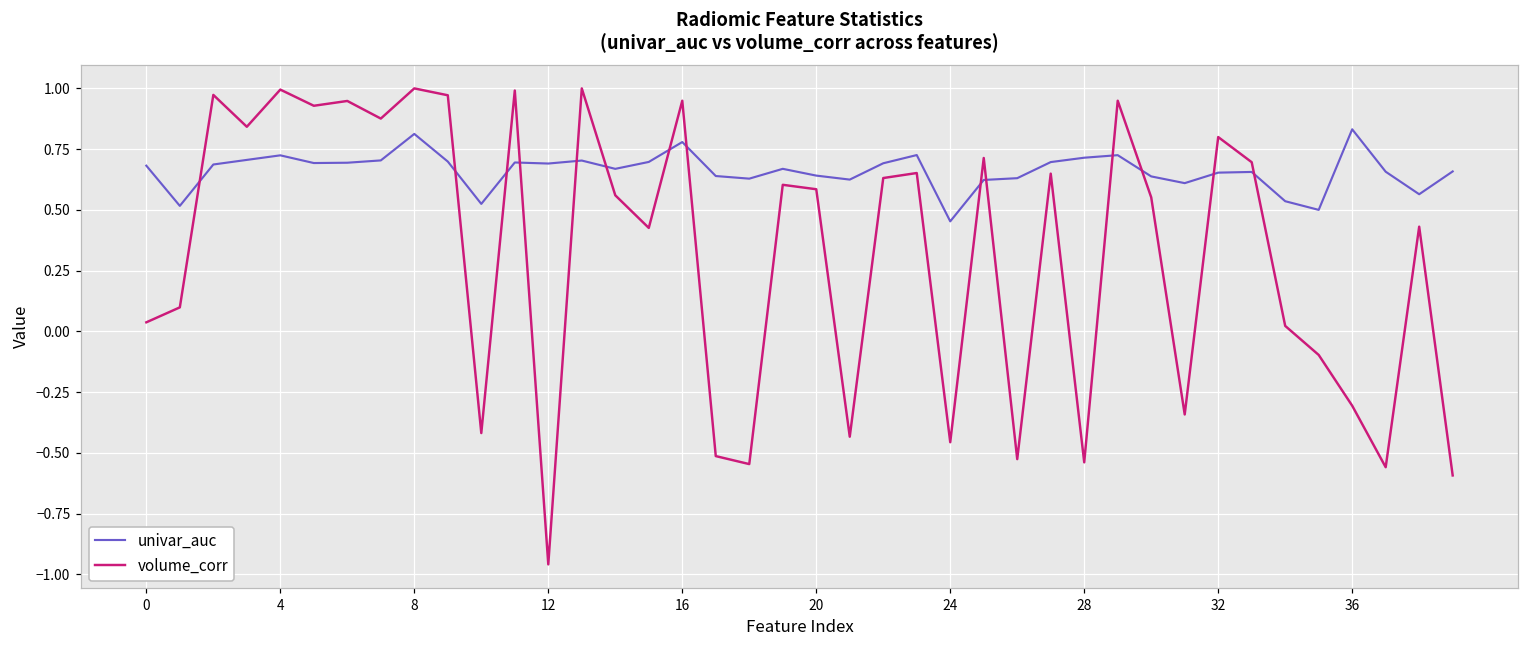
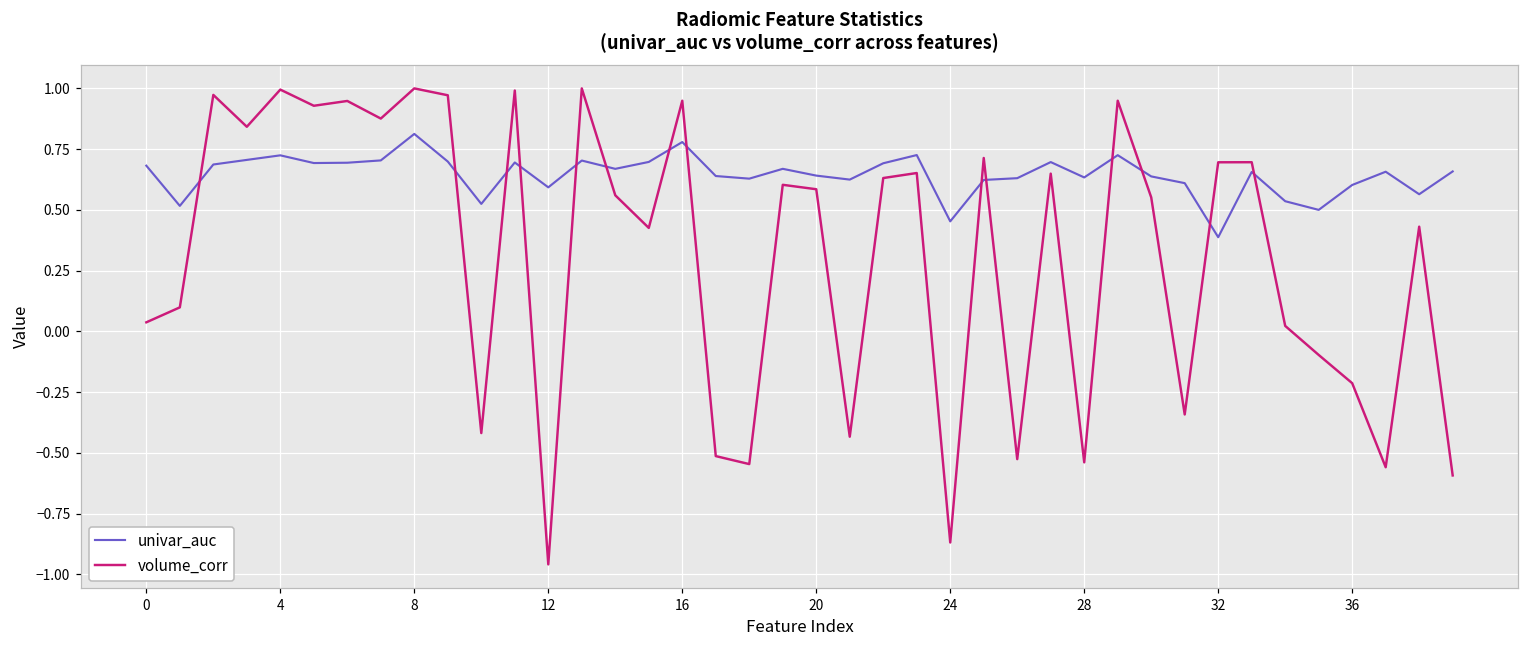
  {
    "univar_auc": {
      "0": 0.68,
      "4": 0.72,
      "8": 0.81,
-     "12": 0.69,
+     "12": 0.59,
      "16": 0.78,
      "20": 0.64,
      "24": 0.45,
-     "28": 0.71,
-     "32": 0.65,
-     "36": 0.83
+     "28": 0.63,
+     "32": 0.39,
+     "36": 0.60
    },
    "volume_corr": {
      "0": 0.04,
      "4": 1.00,
      "8": 1.00,
      "12": -0.96,
      "16": 0.95,
      "20": 0.59,
-     "24": -0.46,
+     "24": -0.87,
      "28": -0.54,
-     "32": 0.80,
-     "36": -0.31
+     "32": 0.70,
+     "36": -0.21
    }
  }
